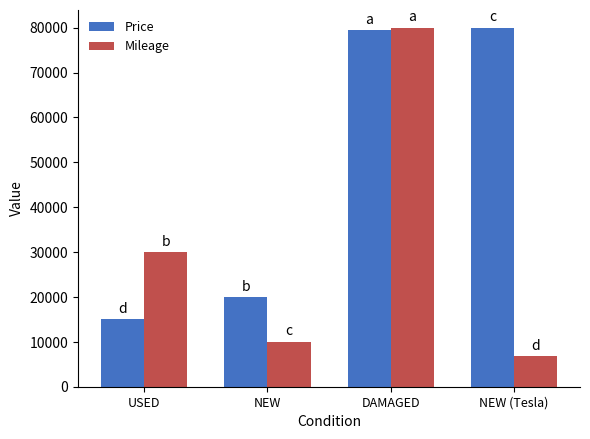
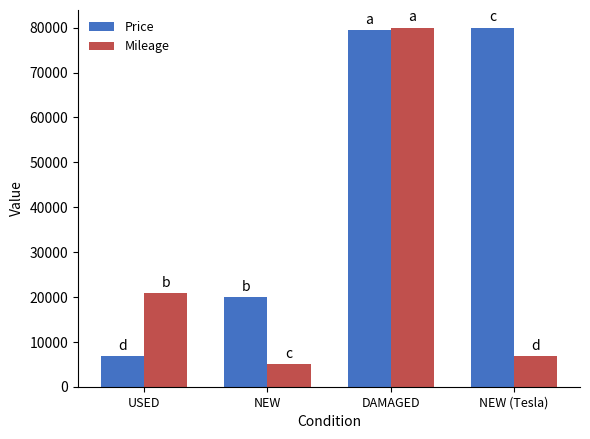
  {
    "Price": {
-     "USED": 15000,
+     "USED": 7000,
      "NEW": 20000,
      "DAMAGED": 79000,
      "NEW (Tesla)": 80000
    },
    "Mileage": {
-     "USED": 30000,
-     "NEW": 10000,
+     "USED": 21000,
+     "NEW": 5000,
      "DAMAGED": 80000,
      "NEW (Tesla)": 7000
    }
  }
